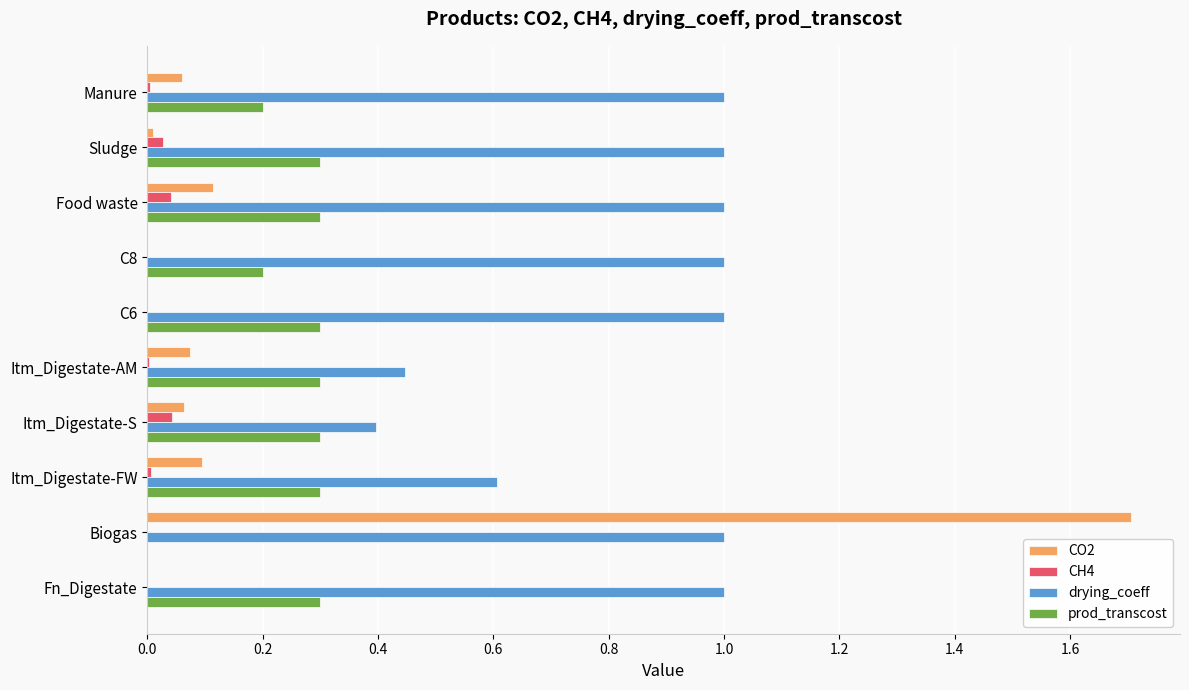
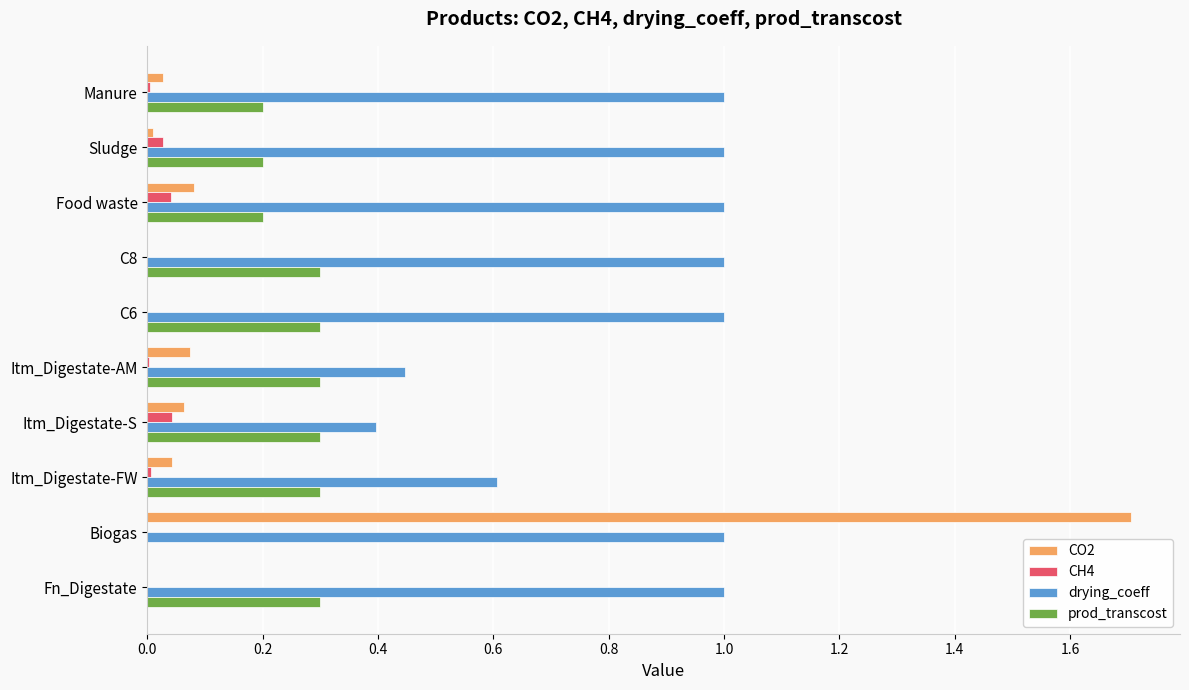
  {
    "CO2": {
-     "Manure": 0.06,
+     "Manure": 0.03,
      "Sludge": 0.01,
-     "Food waste": 0.11,
+     "Food waste": 0.08,
      "C8": 0.00,
      "C6": 0.00,
      "Itm_Digestate-AM": 0.07,
      "Itm_Digestate-S": 0.06,
-     "Itm_Digestate-FW": 0.09,
+     "Itm_Digestate-FW": 0.04,
      "Biogas": 1.71,
      "Fn_Digestate": 0.00
    },
    "CH4": {
      "Manure": 0.00,
      "Sludge": 0.03,
      "Food waste": 0.04,
      "C8": 0.00,
      "C6": 0.00,
      "Itm_Digestate-S": 0.04,
      "Itm_Digestate-FW": 0.01,
      "Biogas": 0.00,
      "Fn_Digestate": 0.00
    },
    "drying_coeff": {
      "Manure": 1.00,
      "Sludge": 1.00,
      "Food waste": 1.00,
      "C8": 1.00,
      "C6": 1.00,
      "Itm_Digestate-AM": 0.45,
      "Itm_Digestate-S": 0.40,
      "Itm_Digestate-FW": 0.61,
      "Biogas": 1.00,
      "Fn_Digestate": 1.00
    },
    "prod_transcost": {
      "Manure": 0.2,
-     "Sludge": 0.3,
-     "Food waste": 0.3,
-     "C8": 0.2,
+     "Sludge": 0.2,
+     "Food waste": 0.2,
+     "C8": 0.3,
      "C6": 0.3,
      "Itm_Digestate-AM": 0.3,
      "Itm_Digestate-S": 0.3,
      "Itm_Digestate-FW": 0.3,
      "Biogas": 0.0,
      "Fn_Digestate": 0.3
    }
  }
